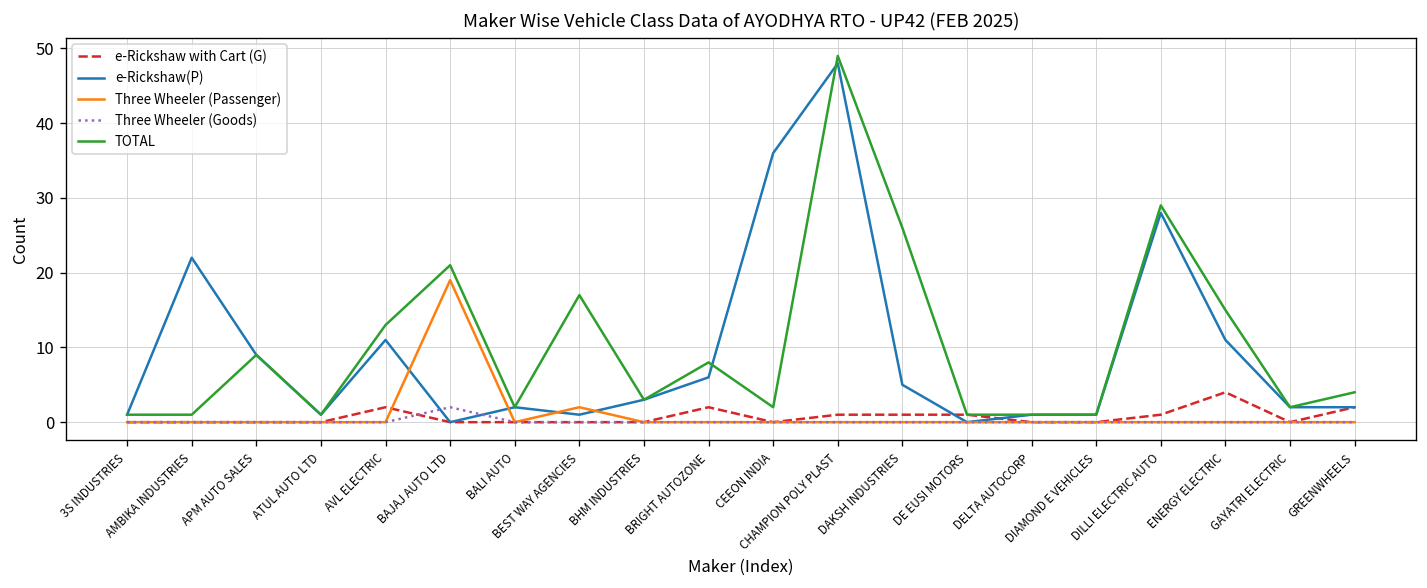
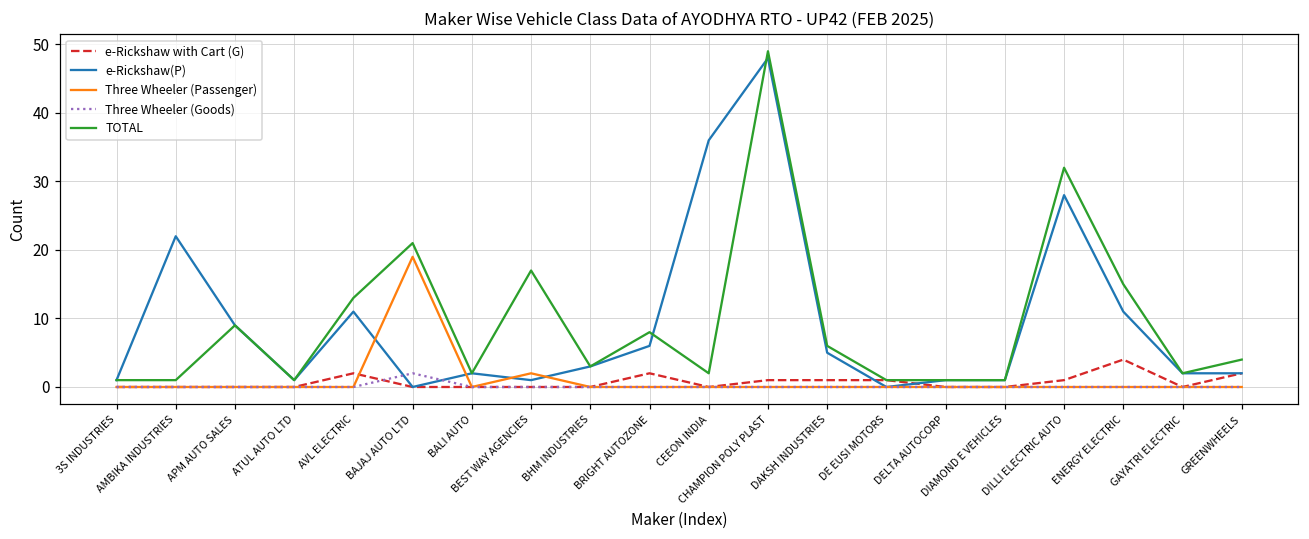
  {
    "e-Rickshaw with Cart (G)": {
      "AVL ELECTRIC": 2,
      "BRIGHT AUTOZONE": 2,
      "CHAMPION POLY PLAST": 1,
      "DAKSH INDUSTRIES": 1,
      "DILLI ELECTRIC AUTO": 1,
      "ENERGY ELECTRIC": 4
    },
    "e-Rickshaw(P)": {
      "AMBIKA INDUSTRIES": 22,
      "AVL ELECTRIC": 11,
      "BEST WAY AGENCIES": 1,
      "BRIGHT AUTOZONE": 6,
      "CEEON INDIA": 36,
      "CHAMPION POLY PLAST": 48,
      "DAKSH INDUSTRIES": 5,
      "DILLI ELECTRIC AUTO": 28,
      "ENERGY ELECTRIC": 11
    },
    "Three Wheeler (Passenger)": {
      "BAJAJ AUTO LTD": 19,
      "BEST WAY AGENCIES": 2
    },
    "Three Wheeler (Goods)": {
      "BAJAJ AUTO LTD": 2
    },
    "TOTAL": {
      "AMBIKA INDUSTRIES": 1,
      "AVL ELECTRIC": 13,
      "BAJAJ AUTO LTD": 21,
      "BEST WAY AGENCIES": 17,
      "BRIGHT AUTOZONE": 8,
      "CEEON INDIA": 2,
      "CHAMPION POLY PLAST": 49,
-     "DAKSH INDUSTRIES": 26,
-     "DILLI ELECTRIC AUTO": 29,
+     "DAKSH INDUSTRIES": 6,
+     "DILLI ELECTRIC AUTO": 32,
      "ENERGY ELECTRIC": 15,
      "GREENWHEELS": 4
    }
  }
